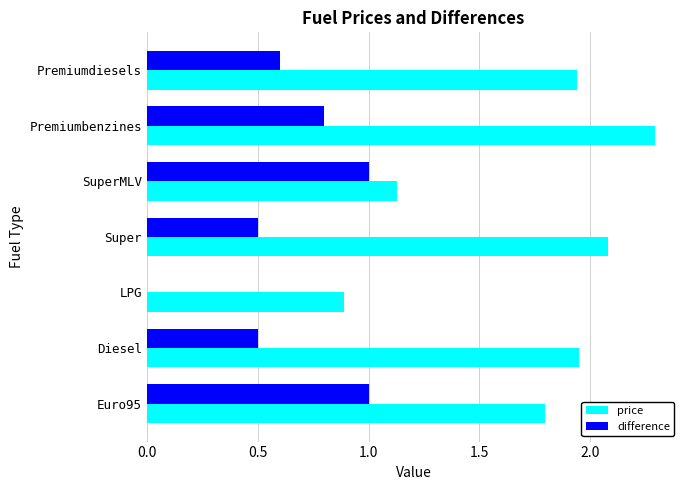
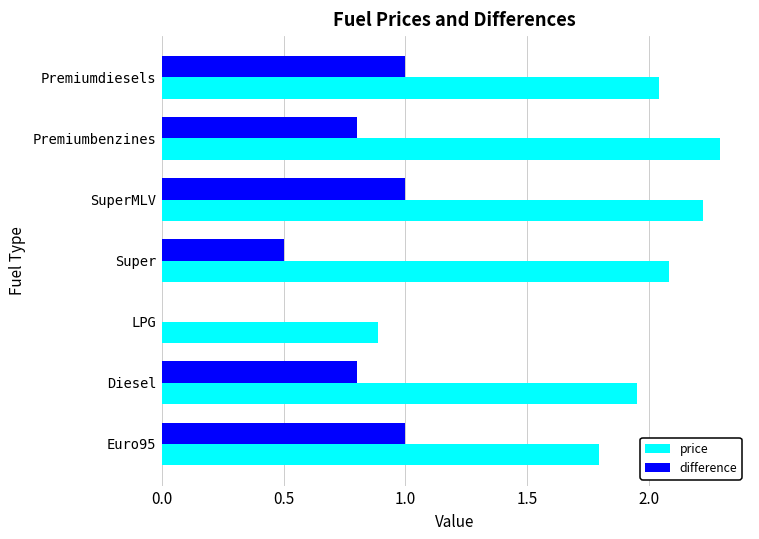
  {
    "price": {
-     "Premiumdiesels": 1.94,
+     "Premiumdiesels": 2.04,
      "Premiumbenzines": 2.29,
-     "SuperMLV": 1.13,
+     "SuperMLV": 2.22,
      "Super": 2.08,
      "LPG": 0.89,
      "Diesel": 1.95,
      "Euro95": 1.80
    },
    "difference": {
-     "Premiumdiesels": 0.6,
+     "Premiumdiesels": 1.0,
      "Premiumbenzines": 0.8,
      "SuperMLV": 1.0,
      "Super": 0.5,
      "LPG": 0.0,
-     "Diesel": 0.5,
+     "Diesel": 0.8,
      "Euro95": 1.0
    }
  }
